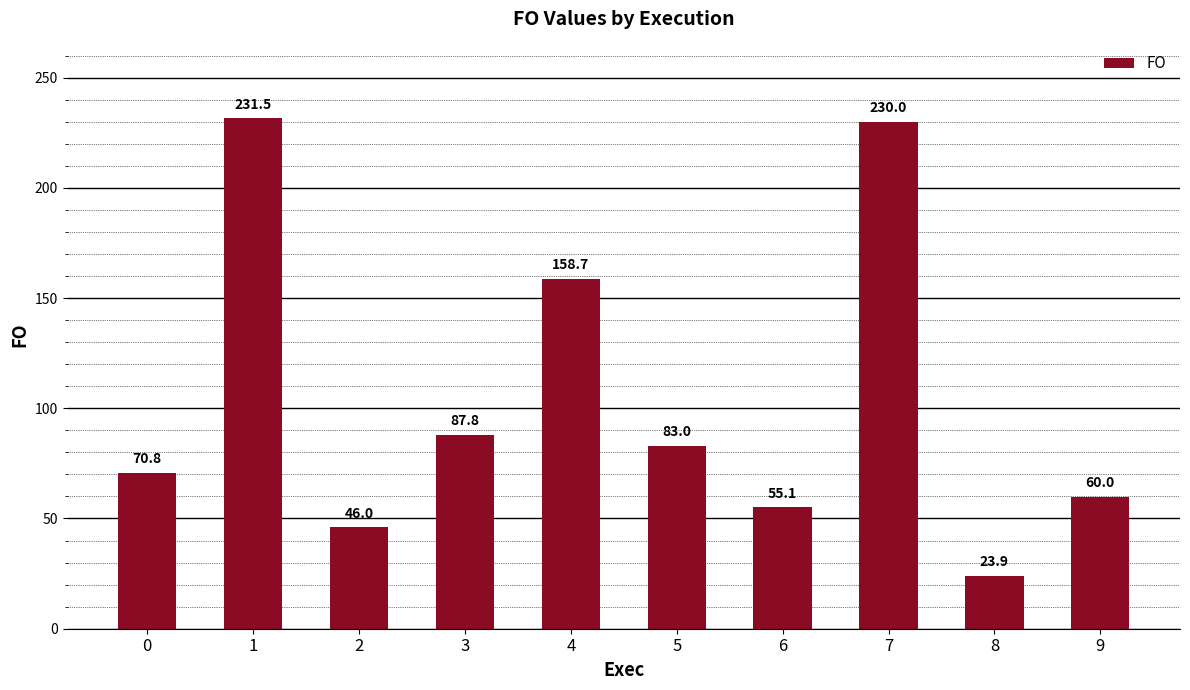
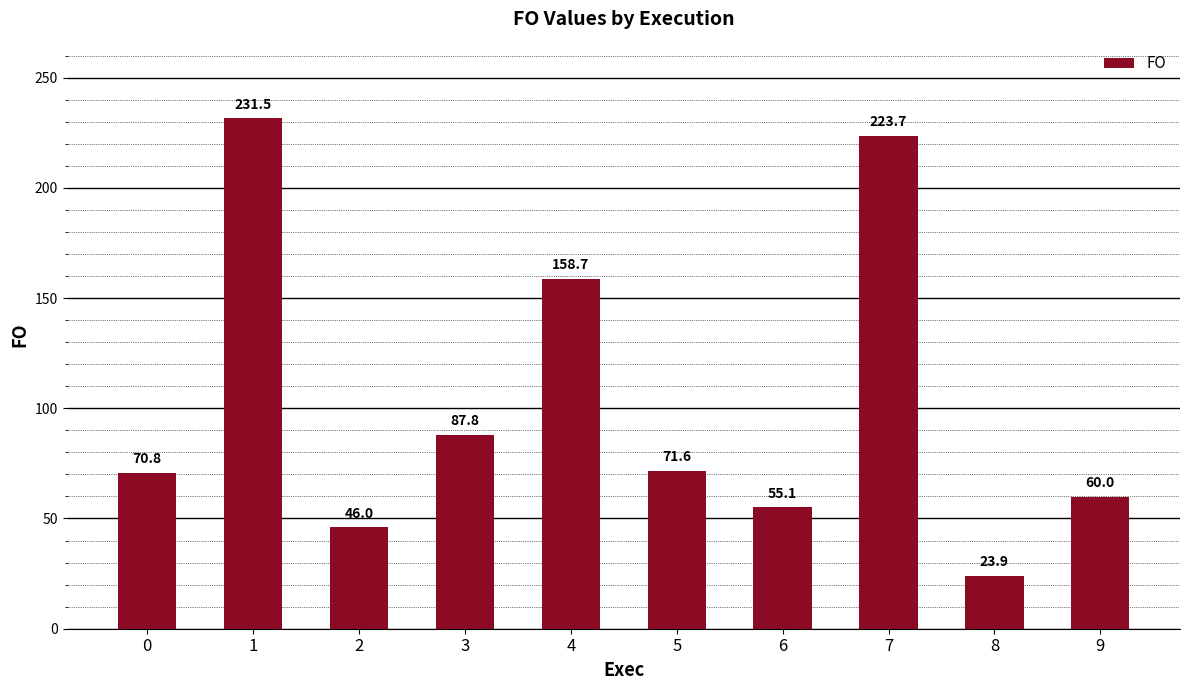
  {
    "0": 70.8,
    "1": 231.5,
    "2": 46.0,
    "3": 87.8,
    "4": 158.7,
-   "5": 83.0,
+   "5": 71.6,
    "6": 55.1,
-   "7": 230.0,
+   "7": 223.7,
    "8": 23.9,
    "9": 60.0
  }
